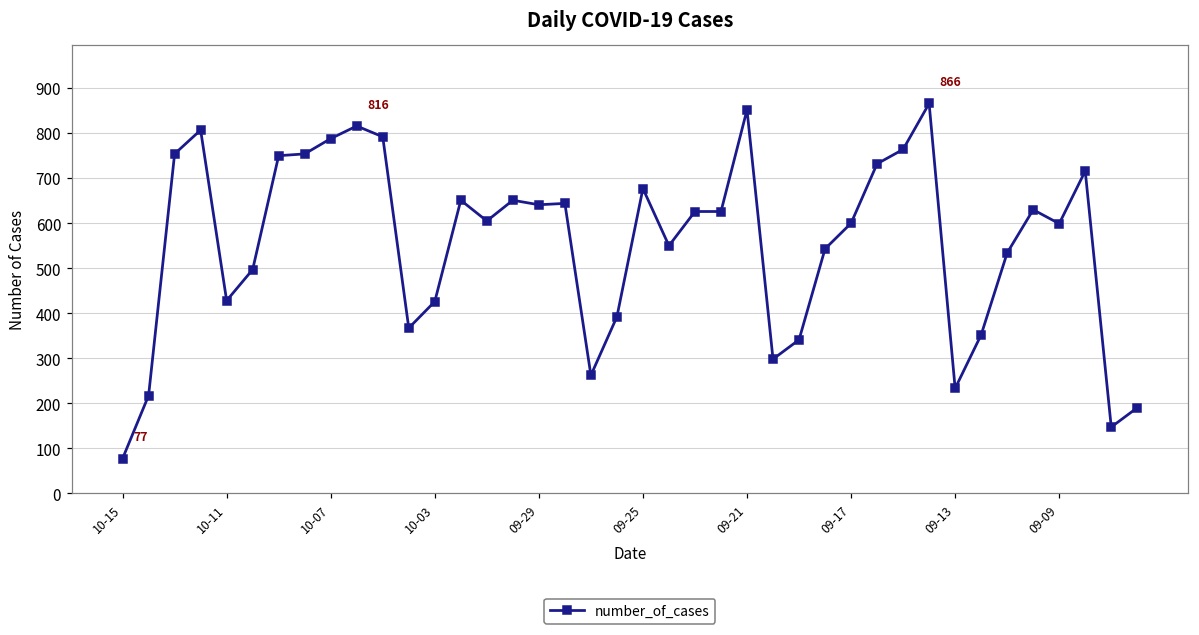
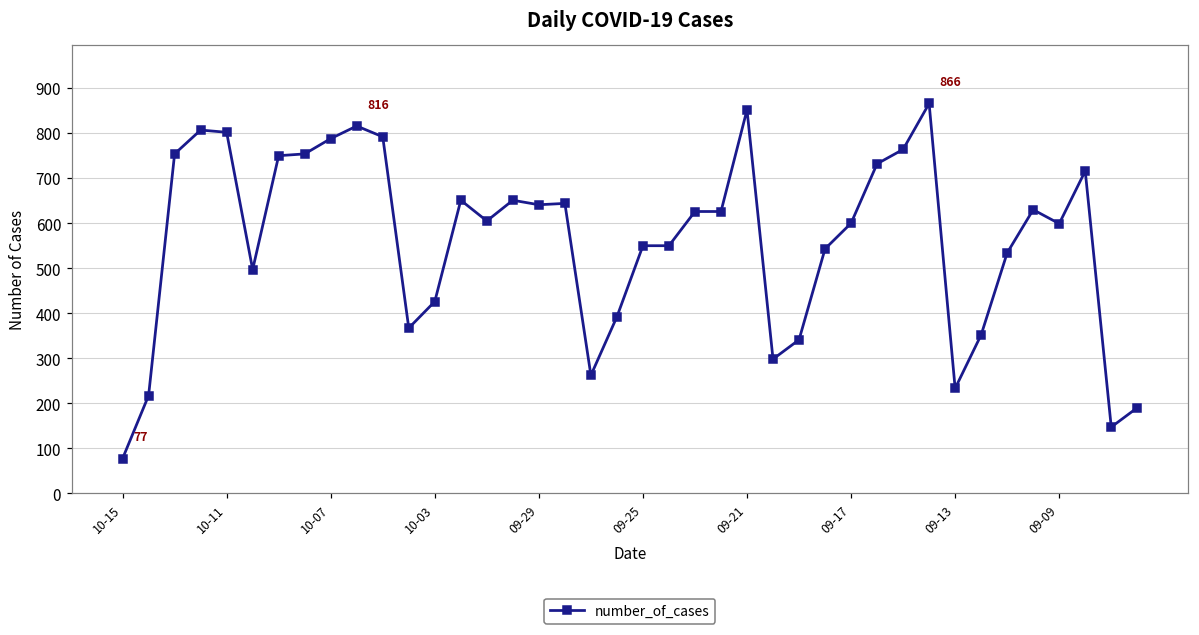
  {
-   "10-11": 430,
+   "10-11": 800,
    "10-07": 790,
    "10-03": 430,
    "09-29": 640,
-   "09-25": 680,
+   "09-25": 550,
    "09-21": 850,
    "09-17": 600,
    "09-13": 230,
    "09-09": 600
  }
